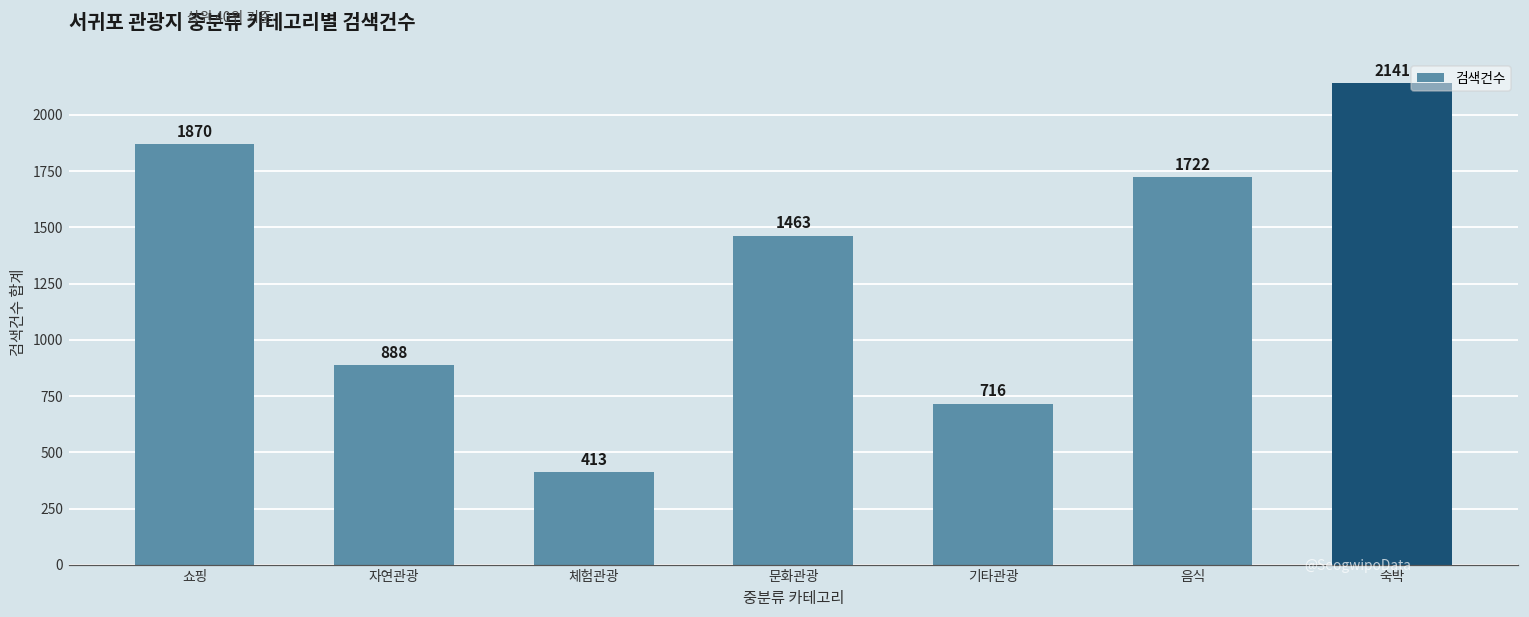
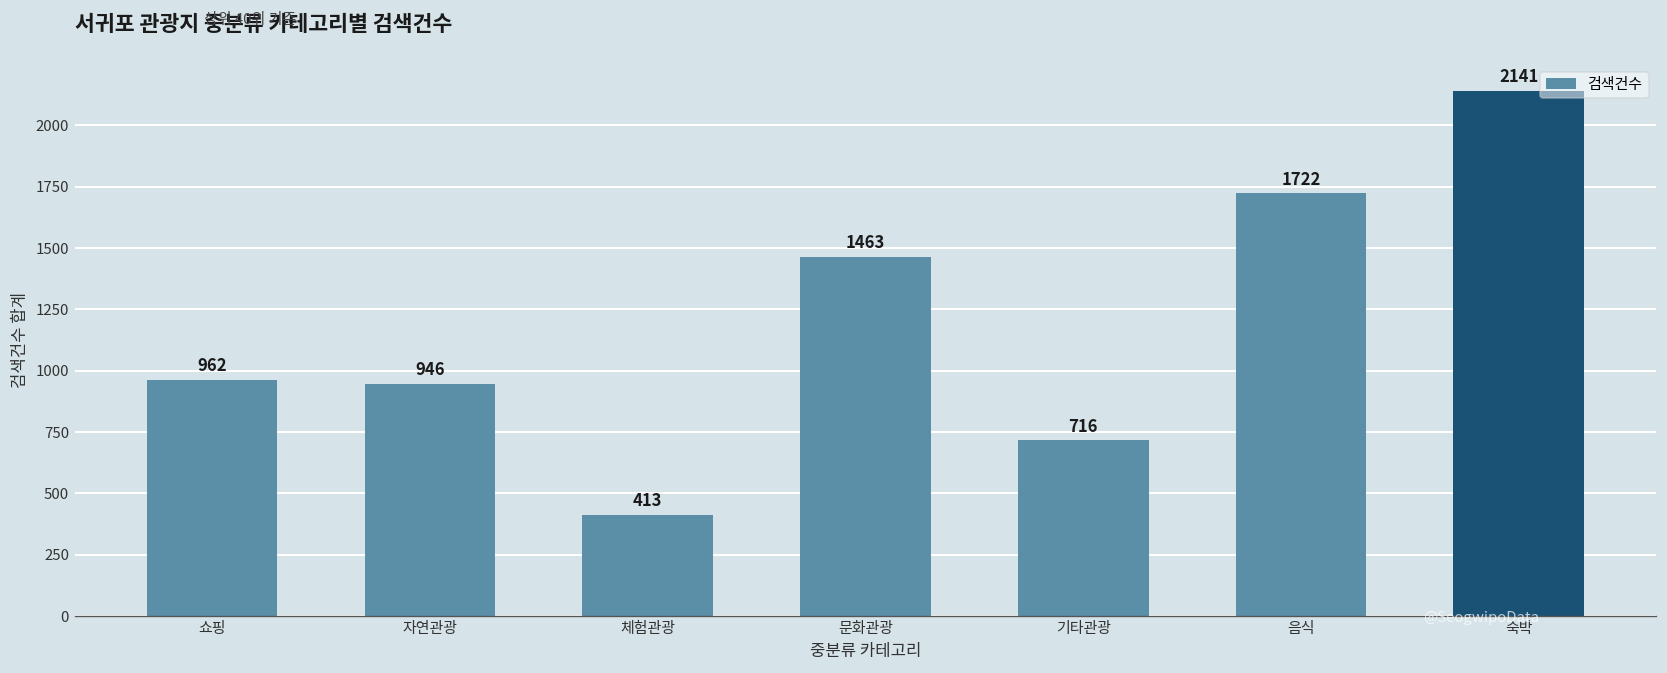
  {
-   "쇼핑": 1870,
-   "자연관광": 888,
+   "쇼핑": 962,
+   "자연관광": 946,
    "체험관광": 413,
    "문화관광": 1463,
    "기타관광": 716,
    "음식": 1722,
    "숙박": 2141
  }
